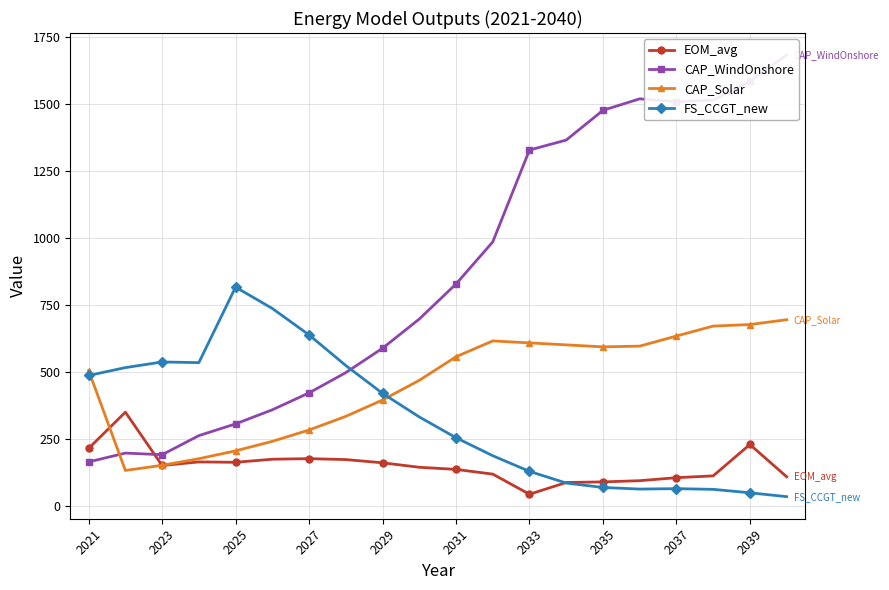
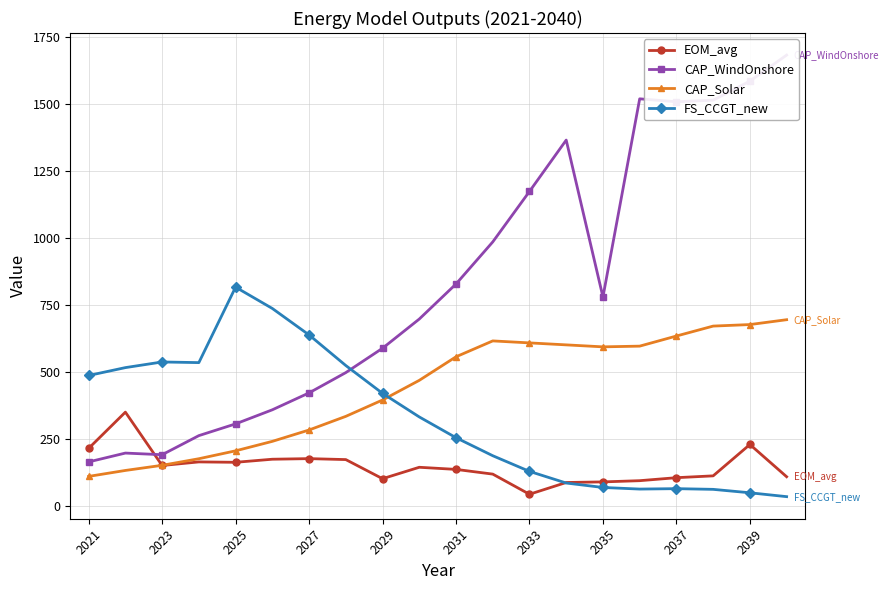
  {
    "EOM_avg": {
      "2021": 220,
      "2025": 160,
      "2027": 180,
-     "2029": 160,
+     "2029": 100,
      "2031": 140,
      "2033": 40,
      "2035": 90,
      "2037": 110,
      "2039": 230
    },
    "CAP_WindOnshore": {
      "2021": 160,
      "2023": 190,
      "2025": 310,
      "2027": 420,
      "2029": 590,
      "2031": 830,
-     "2033": 1330,
-     "2035": 1480
+     "2033": 1170,
+     "2035": 780
    },
    "CAP_Solar": {
-     "2021": 510,
+     "2021": 110,
      "2025": 210,
      "2027": 280,
      "2029": 400,
      "2031": 560,
      "2033": 610,
      "2035": 590,
      "2037": 630,
      "2039": 680
    },
    "FS_CCGT_new": {
      "2021": 490,
      "2023": 540,
      "2025": 820,
      "2027": 640,
      "2029": 420,
      "2031": 260,
      "2033": 130,
      "2035": 70,
      "2037": 70,
      "2039": 50
    }
  }
